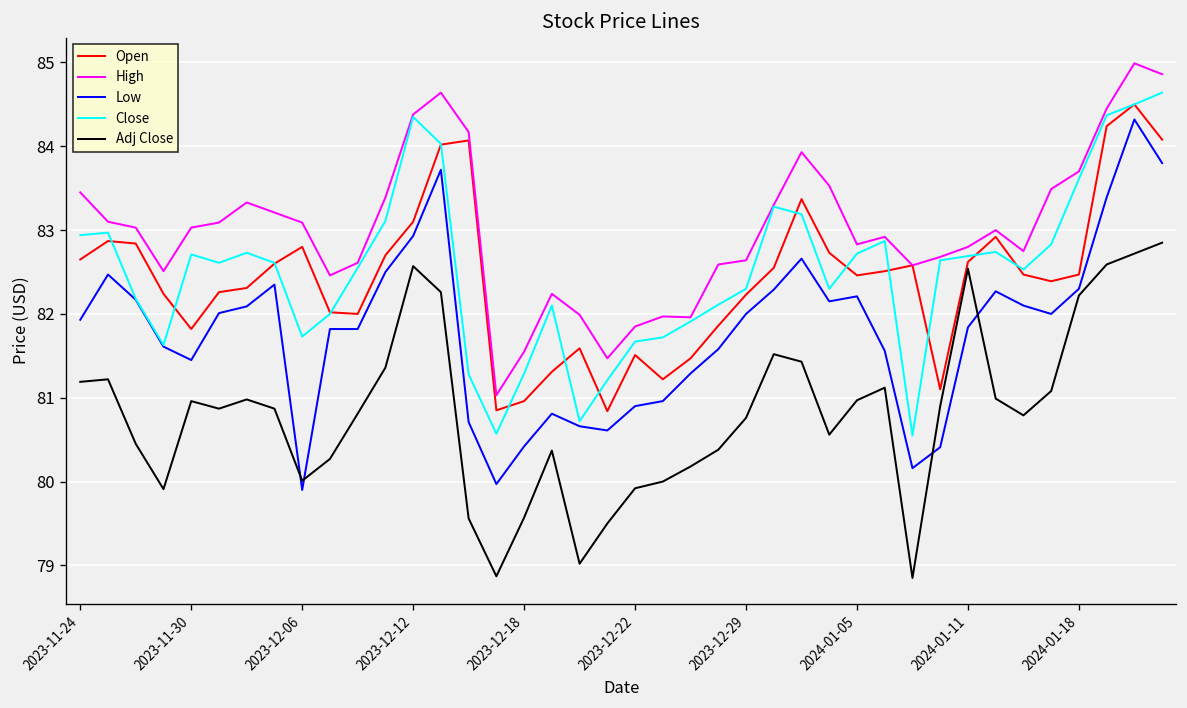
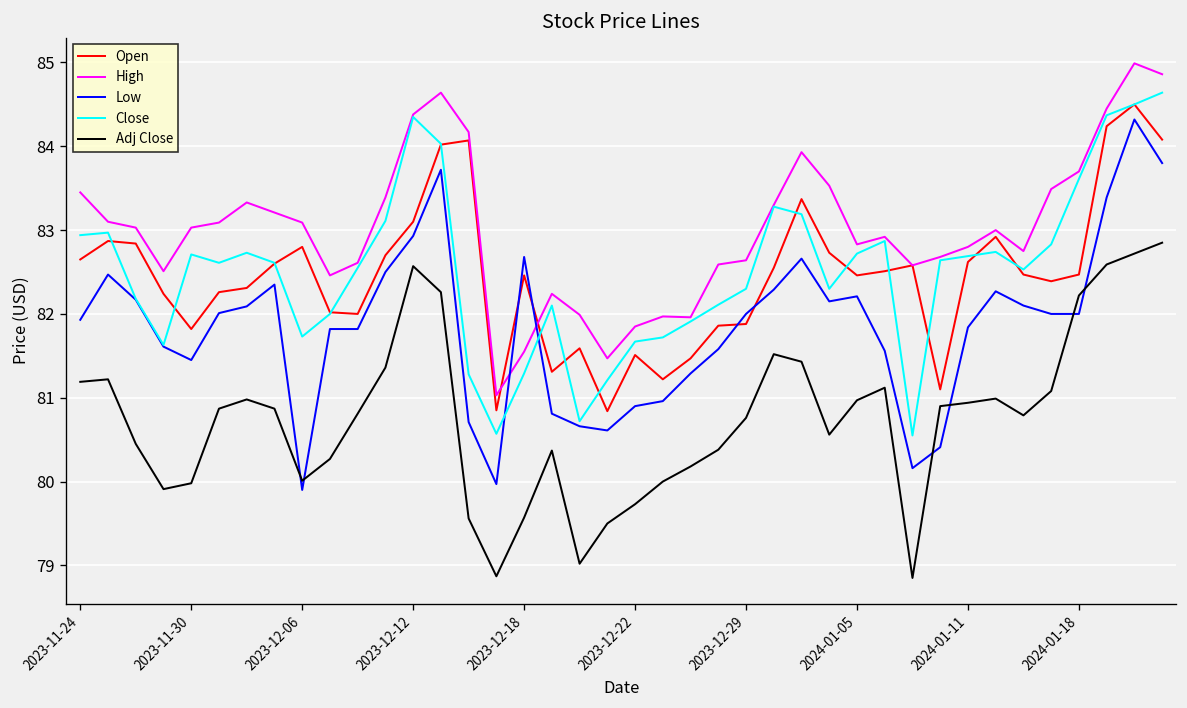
  {
    "Open": {
      "2023-11-24": 82.7,
      "2023-11-30": 81.8,
      "2023-12-06": 82.8,
      "2023-12-12": 83.1,
-     "2023-12-18": 81.0,
+     "2023-12-18": 82.5,
      "2023-12-22": 81.5,
-     "2023-12-29": 82.2,
+     "2023-12-29": 81.9,
      "2024-01-05": 82.5,
      "2024-01-11": 82.6,
      "2024-01-18": 82.5
    },
    "High": {
      "2023-11-24": 83.5,
      "2023-11-30": 83.0,
      "2023-12-06": 83.1,
      "2023-12-18": 81.6,
      "2023-12-22": 81.9,
      "2023-12-29": 82.6,
      "2024-01-05": 82.8,
      "2024-01-11": 82.8,
      "2024-01-18": 83.7
    },
    "Low": {
      "2023-11-24": 81.9,
      "2023-11-30": 81.5,
      "2023-12-06": 79.9,
      "2023-12-12": 82.9,
-     "2023-12-18": 80.4,
+     "2023-12-18": 82.7,
      "2023-12-22": 80.9,
      "2023-12-29": 82.0,
      "2024-01-05": 82.2,
      "2024-01-11": 81.8,
-     "2024-01-18": 82.3
+     "2024-01-18": 82.0
    },
    "Close": {
      "2023-11-24": 82.9,
      "2023-11-30": 82.7,
      "2023-12-06": 81.7,
      "2023-12-18": 81.3,
      "2023-12-22": 81.7,
      "2023-12-29": 82.3,
      "2024-01-05": 82.7,
      "2024-01-11": 82.7,
      "2024-01-18": 83.6
    },
    "Adj Close": {
      "2023-11-24": 81.2,
-     "2023-11-30": 81.0,
+     "2023-11-30": 80.0,
      "2023-12-06": 80.0,
      "2023-12-12": 82.6,
      "2023-12-18": 79.6,
-     "2023-12-22": 79.9,
+     "2023-12-22": 79.7,
      "2023-12-29": 80.8,
      "2024-01-05": 81.0,
-     "2024-01-11": 82.5,
+     "2024-01-11": 80.9,
      "2024-01-18": 82.2
    }
  }
